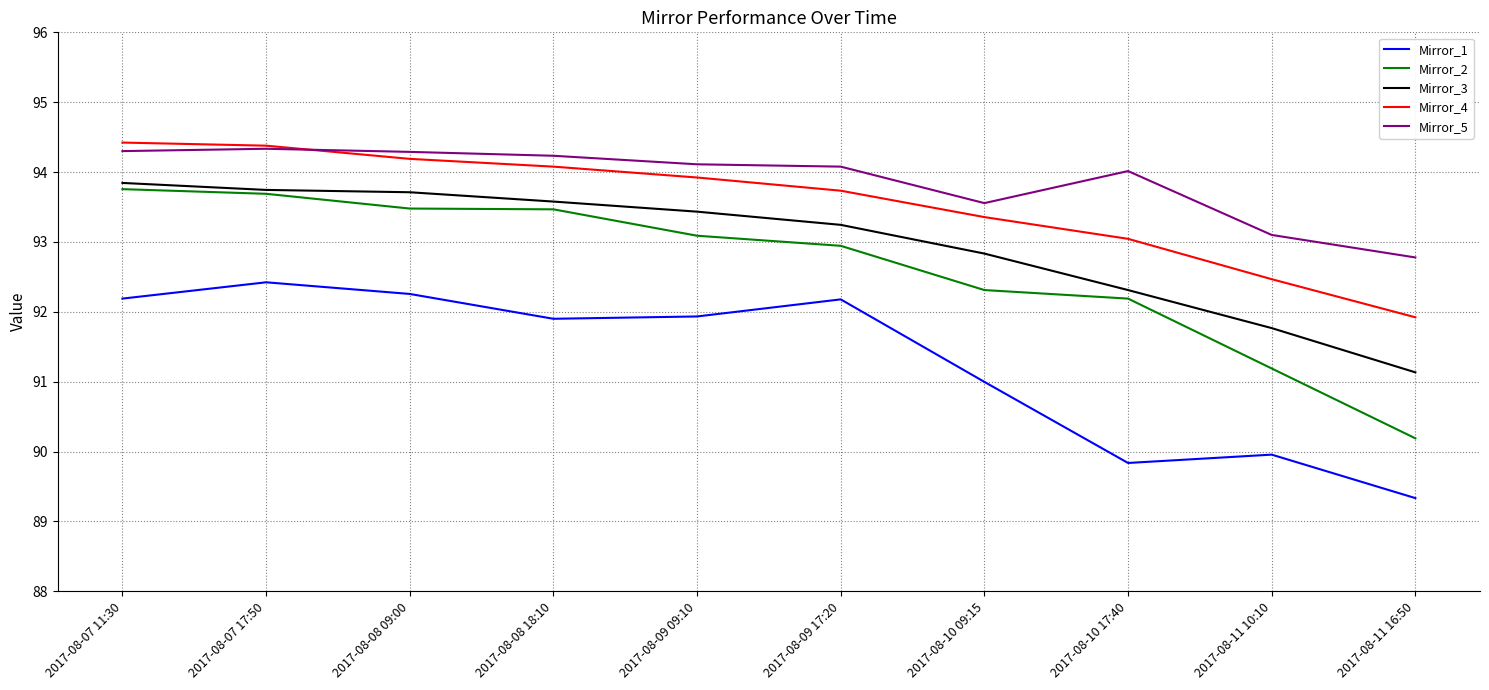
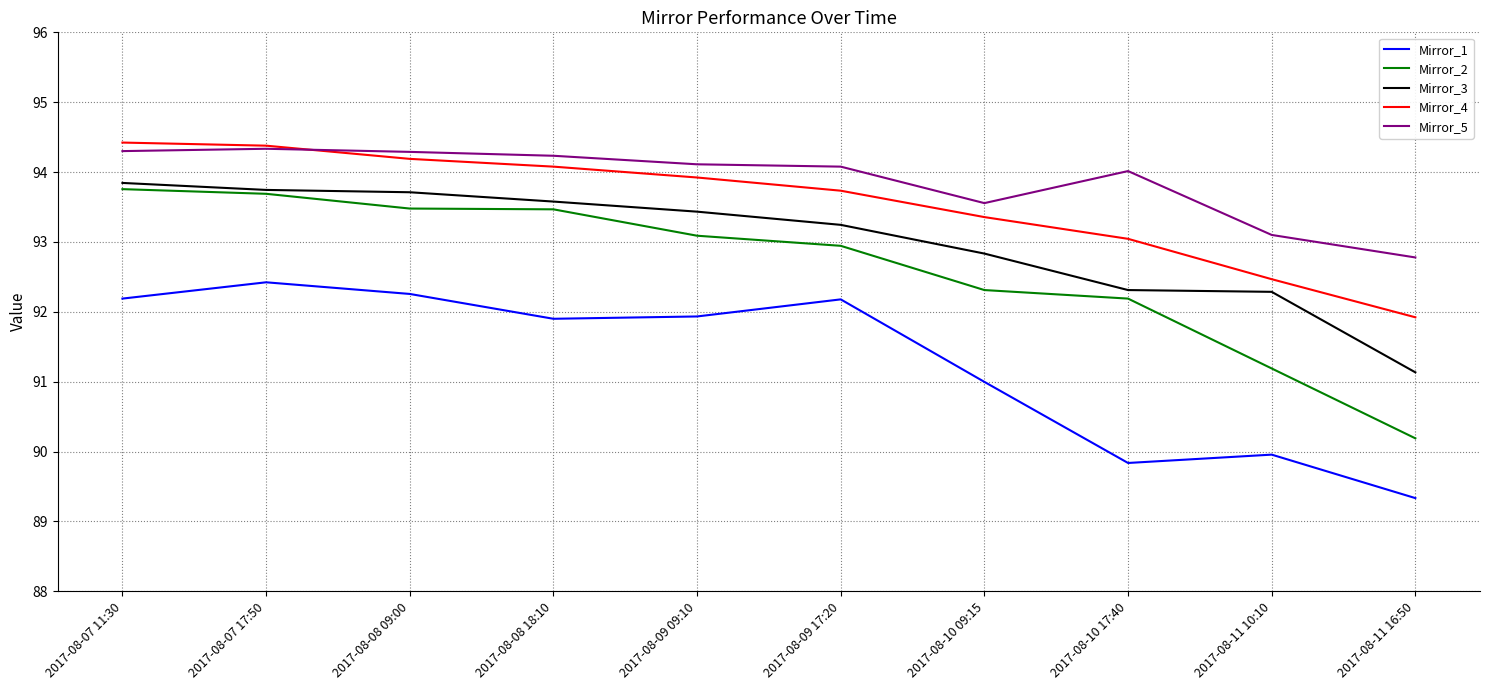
  {
    "Mirror_1": {
      "2017-08-07 11:30": 92.2,
      "2017-08-07 17:50": 92.4,
      "2017-08-08 09:00": 92.3,
      "2017-08-08 18:10": 91.9,
      "2017-08-09 09:10": 91.9,
      "2017-08-09 17:20": 92.2,
      "2017-08-10 09:15": 91.0,
      "2017-08-10 17:40": 89.8,
      "2017-08-11 10:10": 90.0,
      "2017-08-11 16:50": 89.3
    },
    "Mirror_2": {
      "2017-08-07 11:30": 93.8,
      "2017-08-07 17:50": 93.7,
      "2017-08-08 09:00": 93.5,
      "2017-08-08 18:10": 93.5,
      "2017-08-09 09:10": 93.1,
      "2017-08-09 17:20": 92.9,
      "2017-08-10 09:15": 92.3,
      "2017-08-10 17:40": 92.2,
      "2017-08-11 10:10": 91.2,
      "2017-08-11 16:50": 90.2
    },
    "Mirror_3": {
      "2017-08-07 11:30": 93.8,
      "2017-08-07 17:50": 93.7,
      "2017-08-08 09:00": 93.7,
      "2017-08-08 18:10": 93.6,
      "2017-08-09 09:10": 93.4,
      "2017-08-09 17:20": 93.2,
      "2017-08-10 09:15": 92.8,
      "2017-08-10 17:40": 92.3,
-     "2017-08-11 10:10": 91.8,
+     "2017-08-11 10:10": 92.3,
      "2017-08-11 16:50": 91.1
    },
    "Mirror_4": {
      "2017-08-07 11:30": 94.4,
      "2017-08-07 17:50": 94.4,
      "2017-08-08 09:00": 94.2,
      "2017-08-08 18:10": 94.1,
      "2017-08-09 09:10": 93.9,
      "2017-08-09 17:20": 93.7,
      "2017-08-10 09:15": 93.4,
      "2017-08-10 17:40": 93.0,
      "2017-08-11 10:10": 92.5,
      "2017-08-11 16:50": 91.9
    },
    "Mirror_5": {
      "2017-08-07 11:30": 94.3,
      "2017-08-07 17:50": 94.3,
      "2017-08-08 09:00": 94.3,
      "2017-08-08 18:10": 94.2,
      "2017-08-09 09:10": 94.1,
      "2017-08-09 17:20": 94.1,
      "2017-08-10 09:15": 93.6,
      "2017-08-10 17:40": 94.0,
      "2017-08-11 10:10": 93.1,
      "2017-08-11 16:50": 92.8
    }
  }
